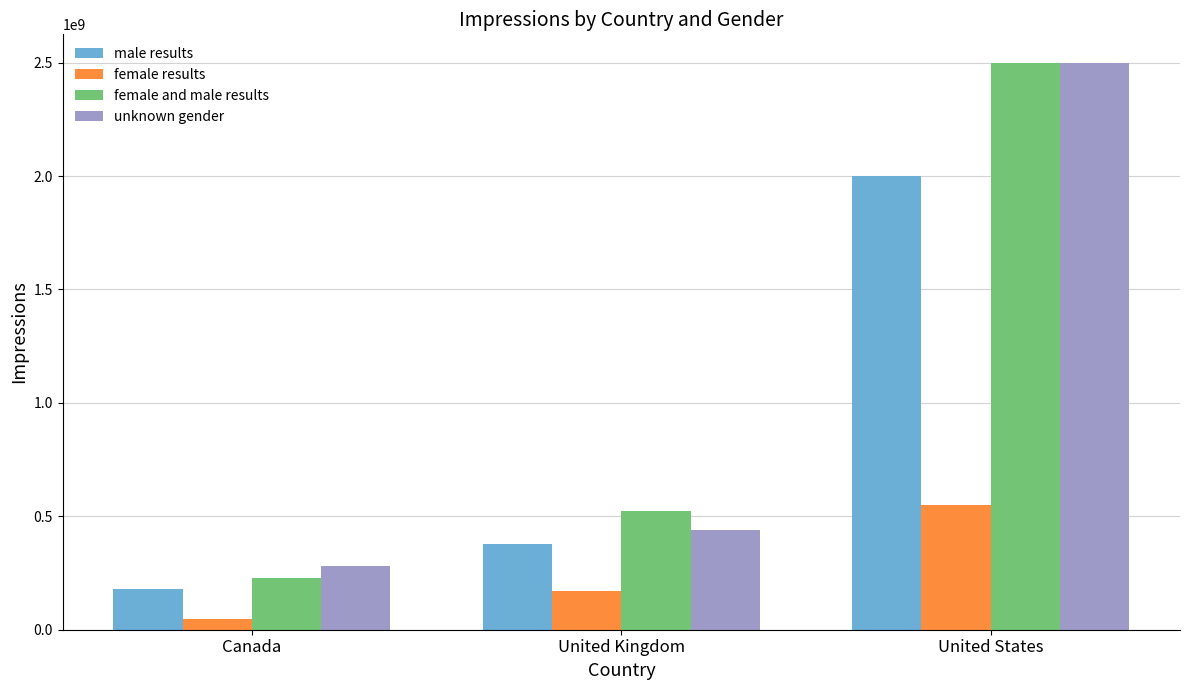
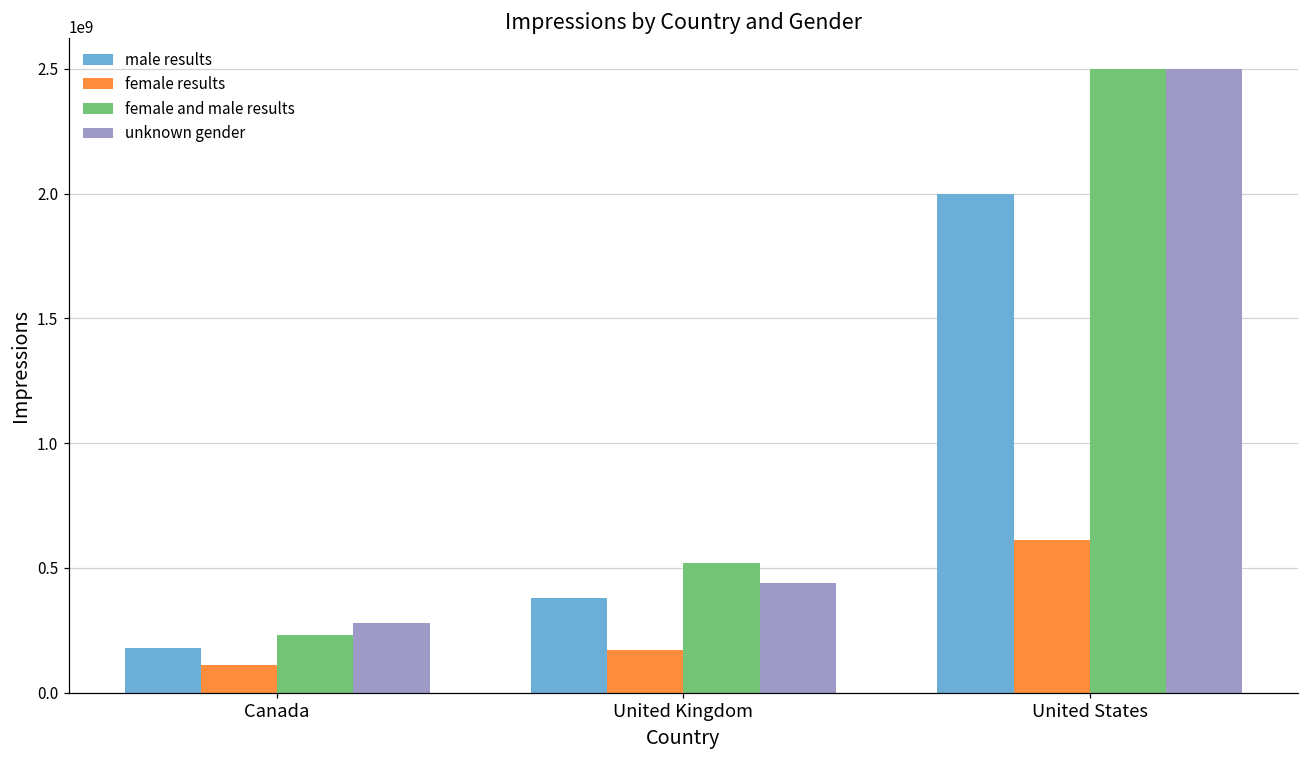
  {
    "female results": {
-     "Canada": 50000000,
+     "Canada": 110000000,
      "United Kingdom": 170000000,
-     "United States": 550000000
+     "United States": 610000000
    },
    "female and male results": {
      "Canada": 230000000,
      "United Kingdom": 520000000,
      "United States": 2500000000
    }
  }
